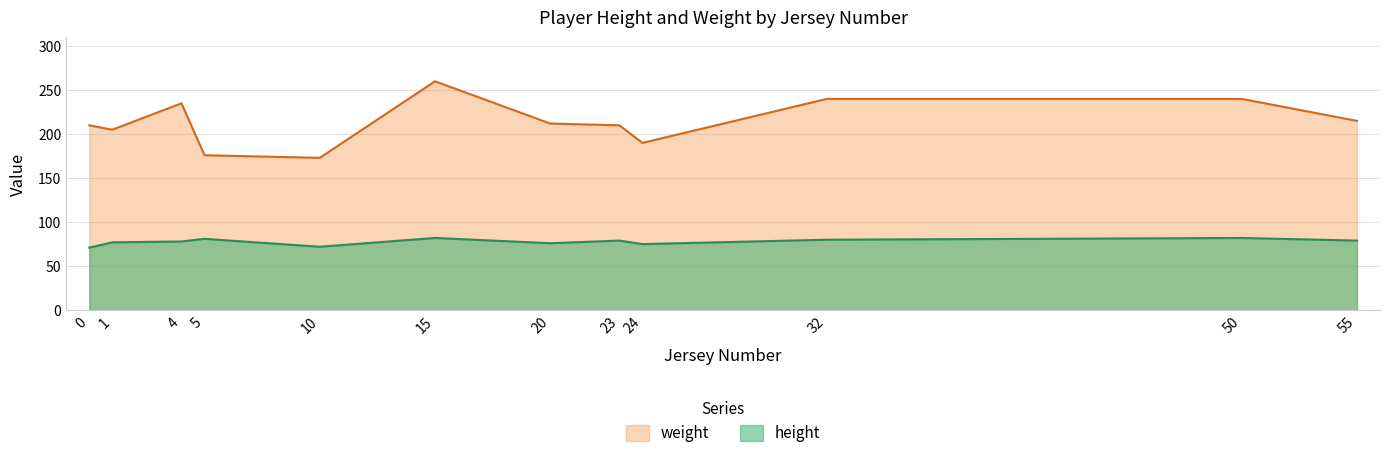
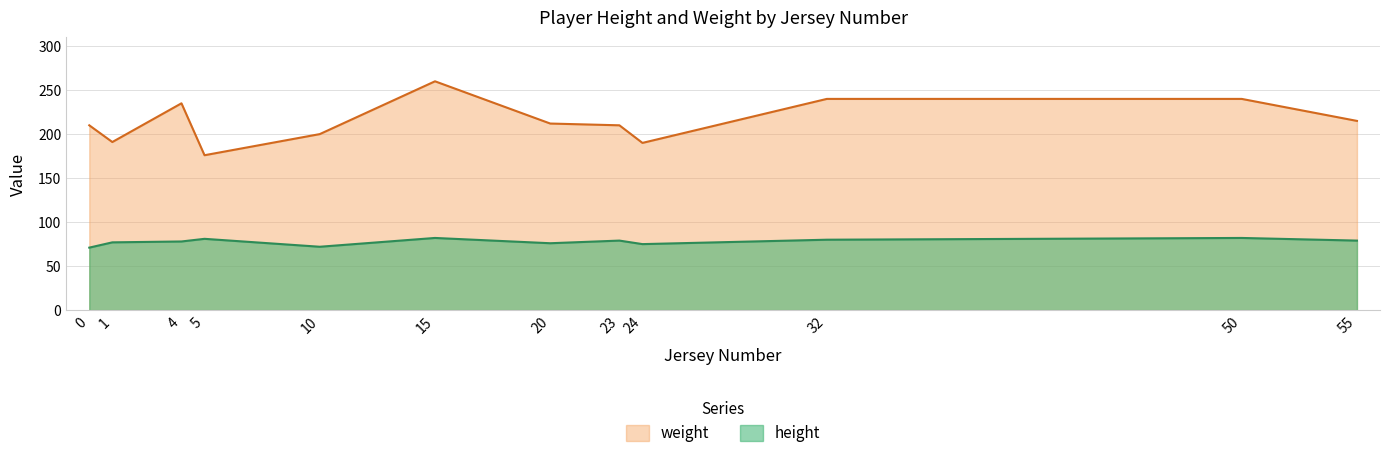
  {
    "weight": {
      "0": 210,
-     "1": 210,
+     "1": 190,
      "4": 240,
      "5": 180,
-     "10": 170,
+     "10": 200,
      "15": 260,
      "20": 210,
      "23": 210,
      "24": 190,
      "32": 240,
      "50": 240,
      "55": 220
    },
    "height": {
      "0": 70,
      "1": 80,
      "4": 80,
      "5": 80,
      "10": 70,
      "15": 80,
      "20": 80,
      "23": 80,
      "24": 80,
      "32": 80,
      "50": 80,
      "55": 80
    }
  }
